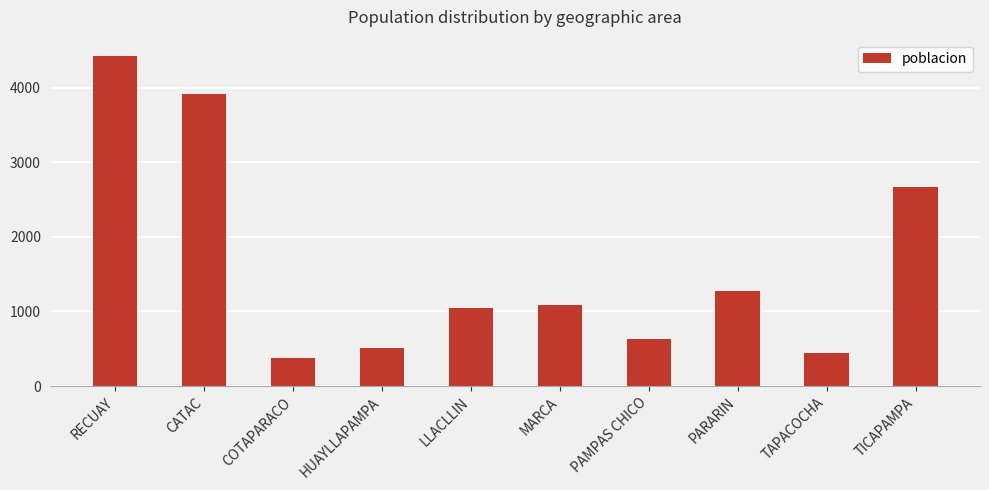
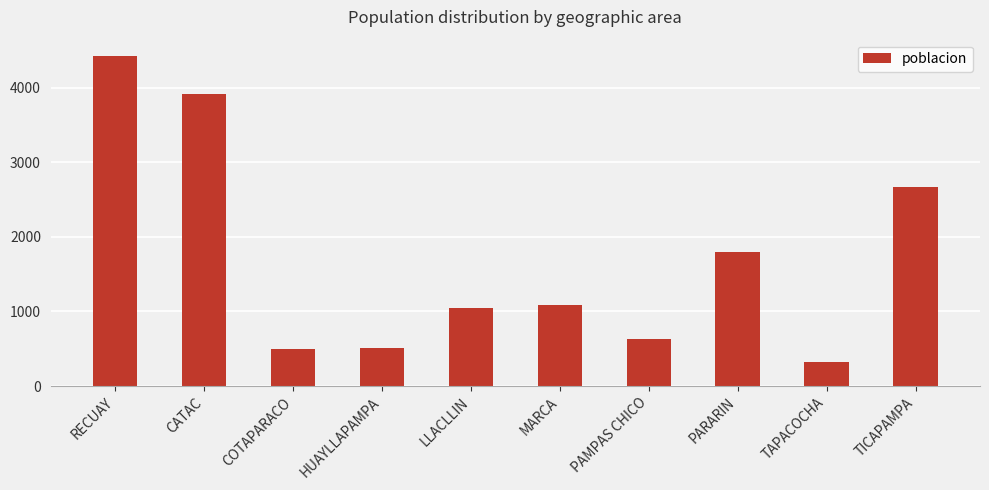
  {
    "RECUAY": 4400,
    "CATAC": 3900,
-   "COTAPARACO": 400,
+   "COTAPARACO": 500,
    "HUAYLLAPAMPA": 500,
    "LLACLLIN": 1000,
    "MARCA": 1100,
    "PAMPAS CHICO": 600,
-   "PARARIN": 1300,
-   "TAPACOCHA": 400,
+   "PARARIN": 1800,
+   "TAPACOCHA": 300,
    "TICAPAMPA": 2700
  }
